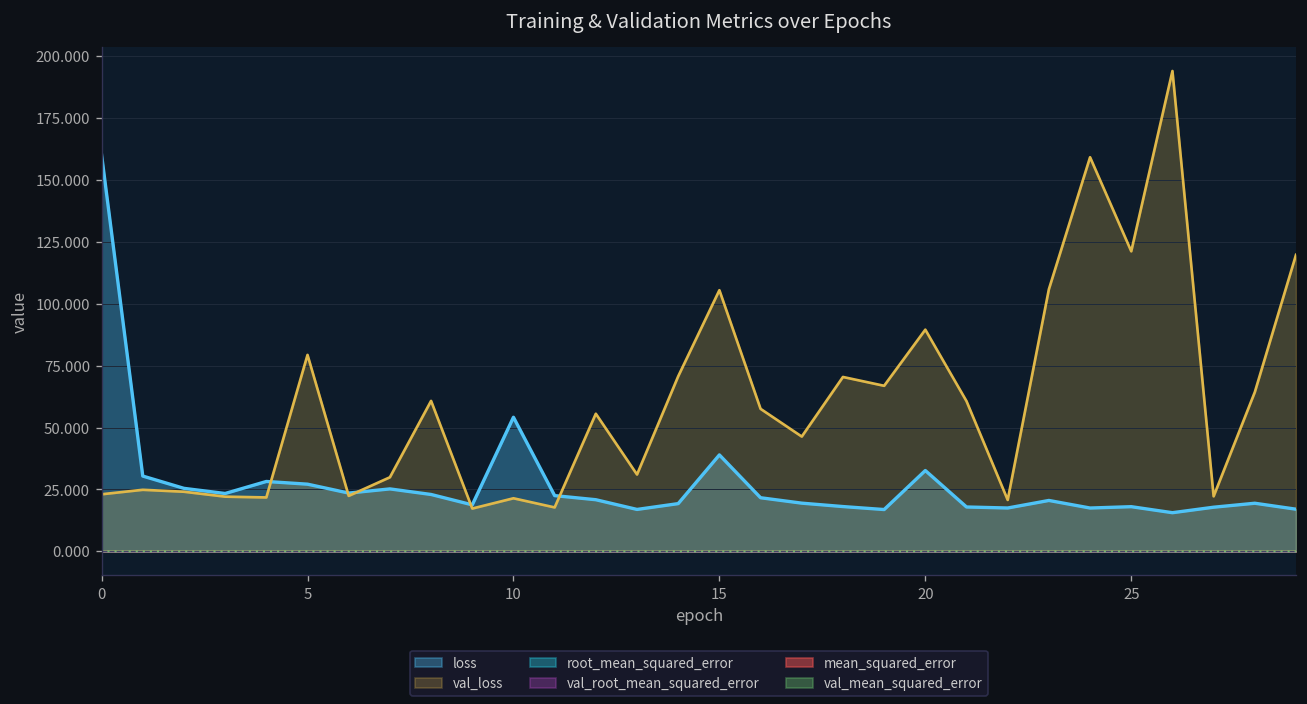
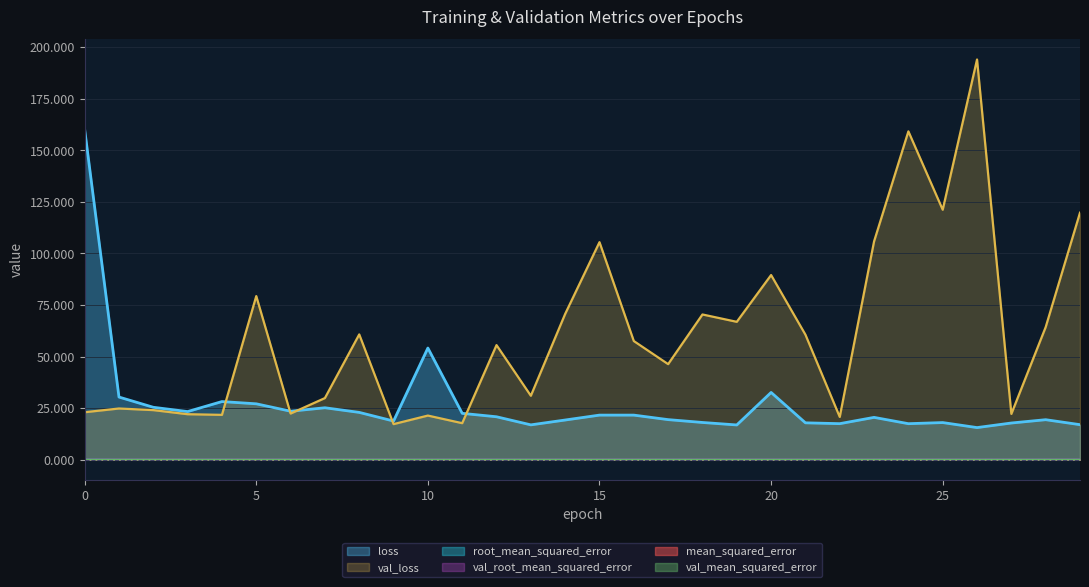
  {
    "loss": {
      "0": 160,
      "5": 27,
      "10": 54,
-     "15": 39,
+     "15": 22,
      "20": 33,
      "25": 18
    }
  }
